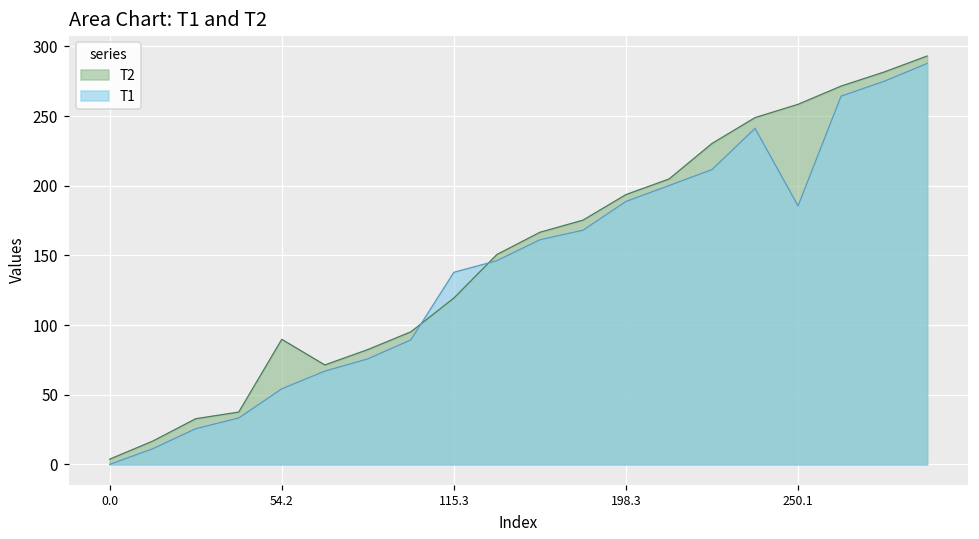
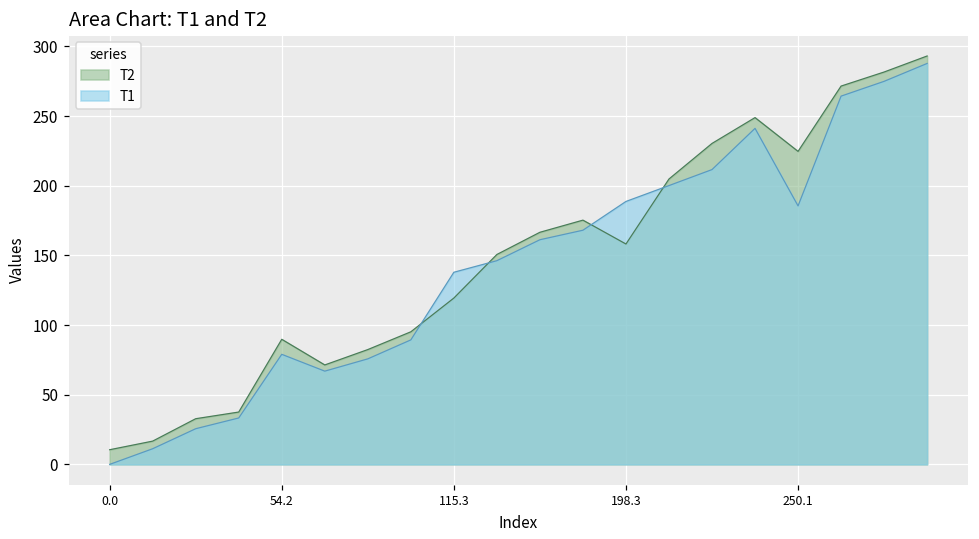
  {
    "T2": {
-     "0.0": 4,
+     "0.0": 11,
      "54.2": 90,
      "115.3": 119,
-     "198.3": 194,
-     "250.1": 259
+     "198.3": 158,
+     "250.1": 225
    },
    "T1": {
      "0.0": 0,
-     "54.2": 54,
+     "54.2": 79,
      "115.3": 138,
      "198.3": 189,
      "250.1": 186
    }
  }
